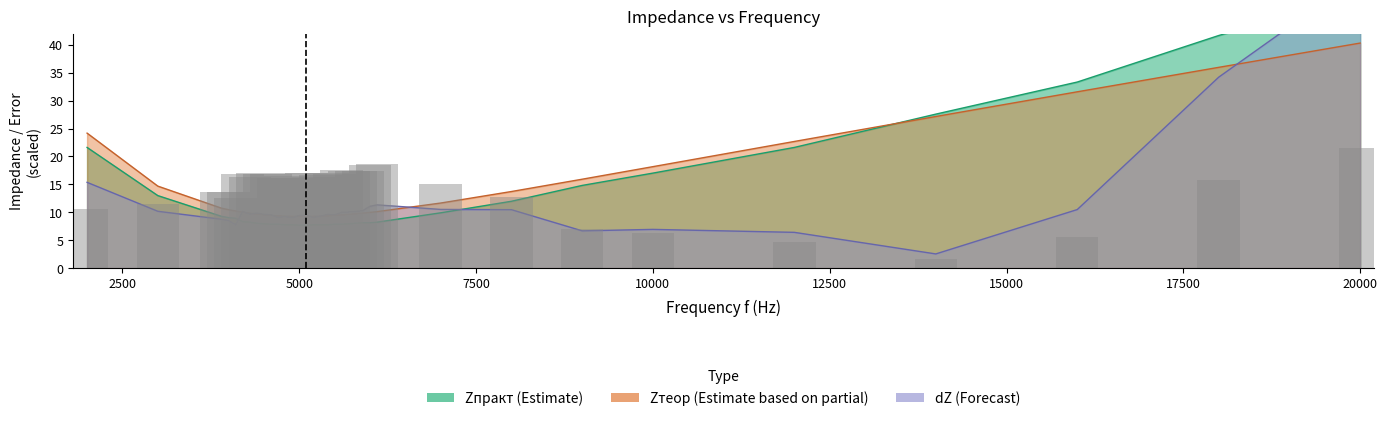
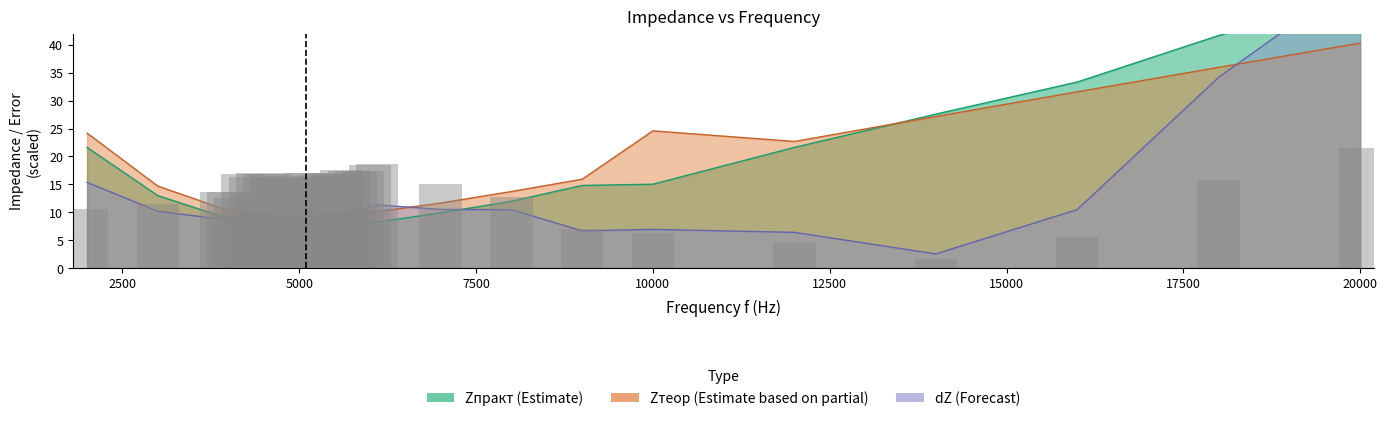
  {
    "Zпракт (Estimate)": {
      "5000": 8,
-     "10000": 17
+     "10000": 15
    },
    "Zтеор (Estimate based on partial)": {
-     "10000": 18,
+     "10000": 25,
      "20000": 40
    }
  }
